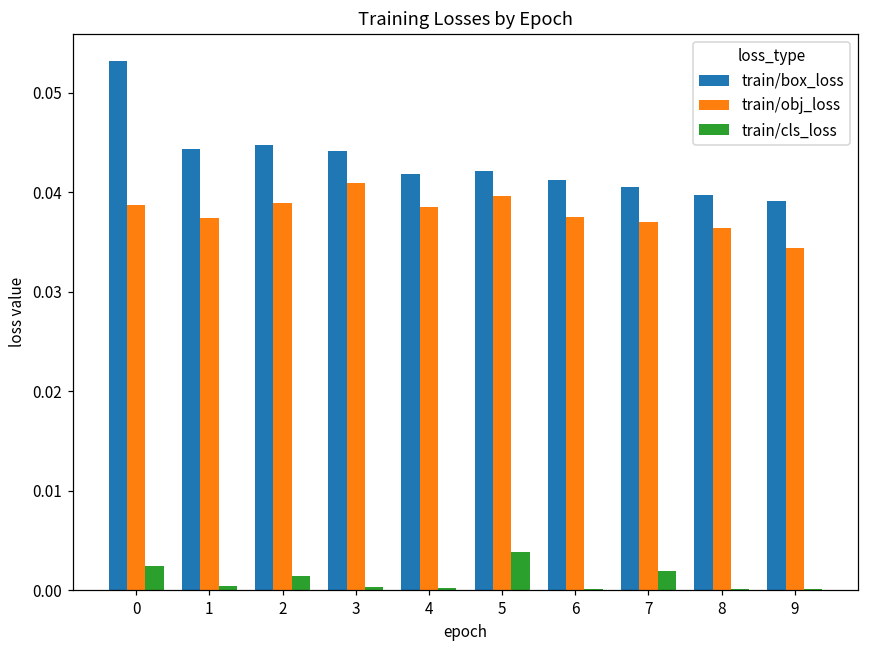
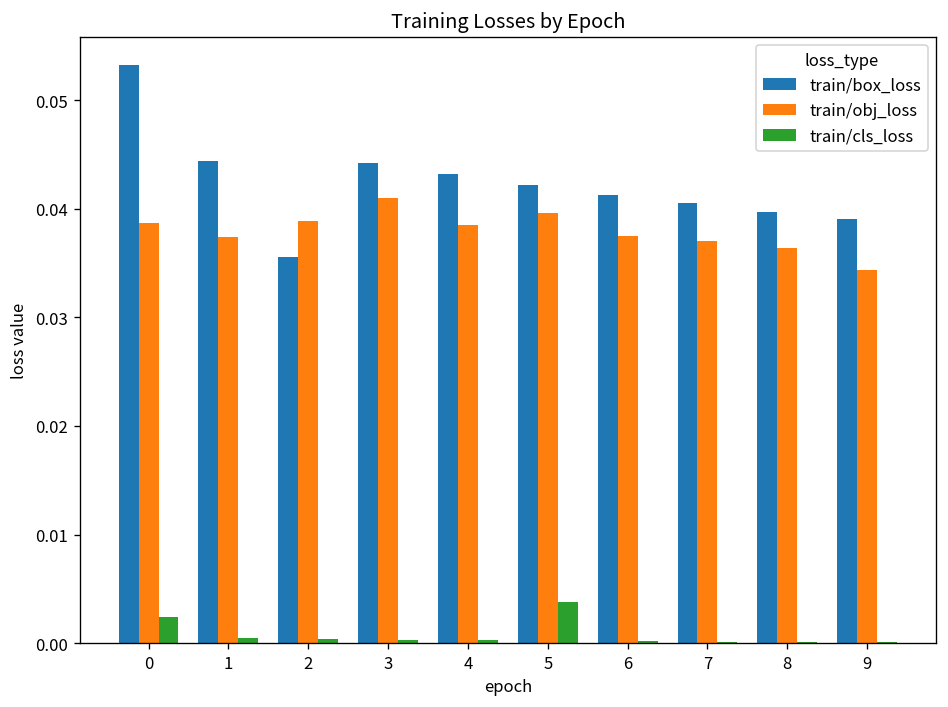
  {
    "train/box_loss": {
      "0": 0.053,
      "1": 0.044,
-     "2": 0.045,
+     "2": 0.036,
      "3": 0.044,
-     "4": 0.042,
+     "4": 0.043,
      "5": 0.042,
      "6": 0.041,
      "7": 0.041,
      "8": 0.040,
      "9": 0.039
    },
    "train/obj_loss": {
      "0": 0.039,
      "1": 0.037,
      "2": 0.039,
      "3": 0.041,
      "4": 0.039,
      "5": 0.040,
      "6": 0.038,
      "7": 0.037,
      "8": 0.036,
      "9": 0.034
    },
    "train/cls_loss": {
      "0": 0.002,
      "1": 0.000,
-     "2": 0.001,
+     "2": 0.000,
      "3": 0.000,
      "5": 0.004,
-     "7": 0.002
+     "7": 0.000
    }
  }
